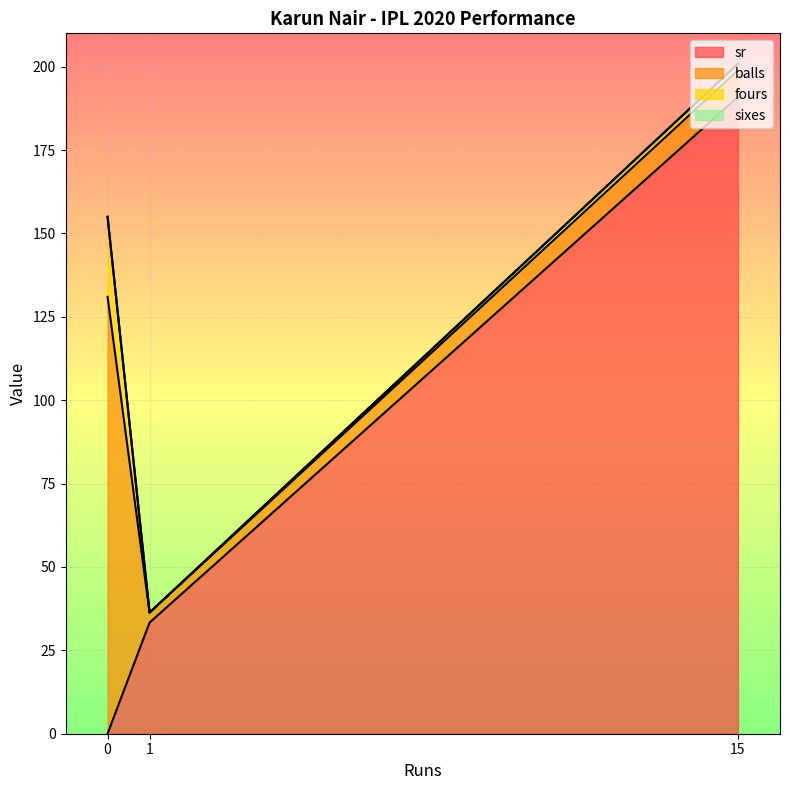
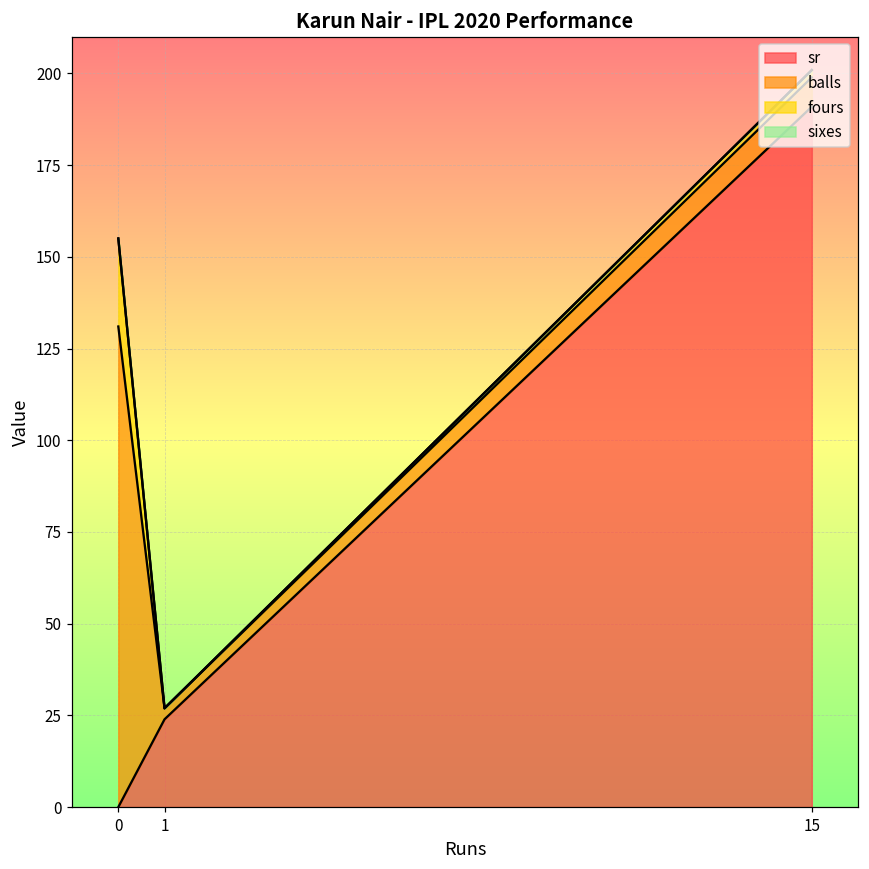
  {
    "sr": {
      "0": 0,
-     "1": 33
+     "1": 24
    },
    "balls": {
      "0": 131
    }
  }
